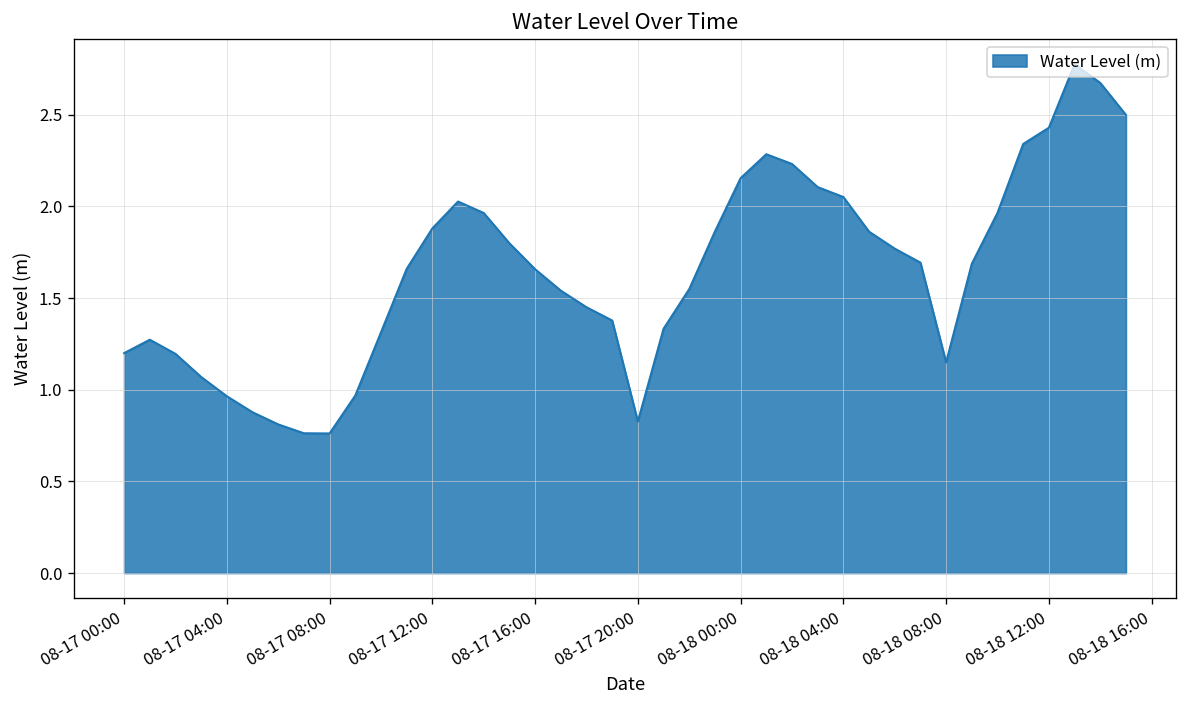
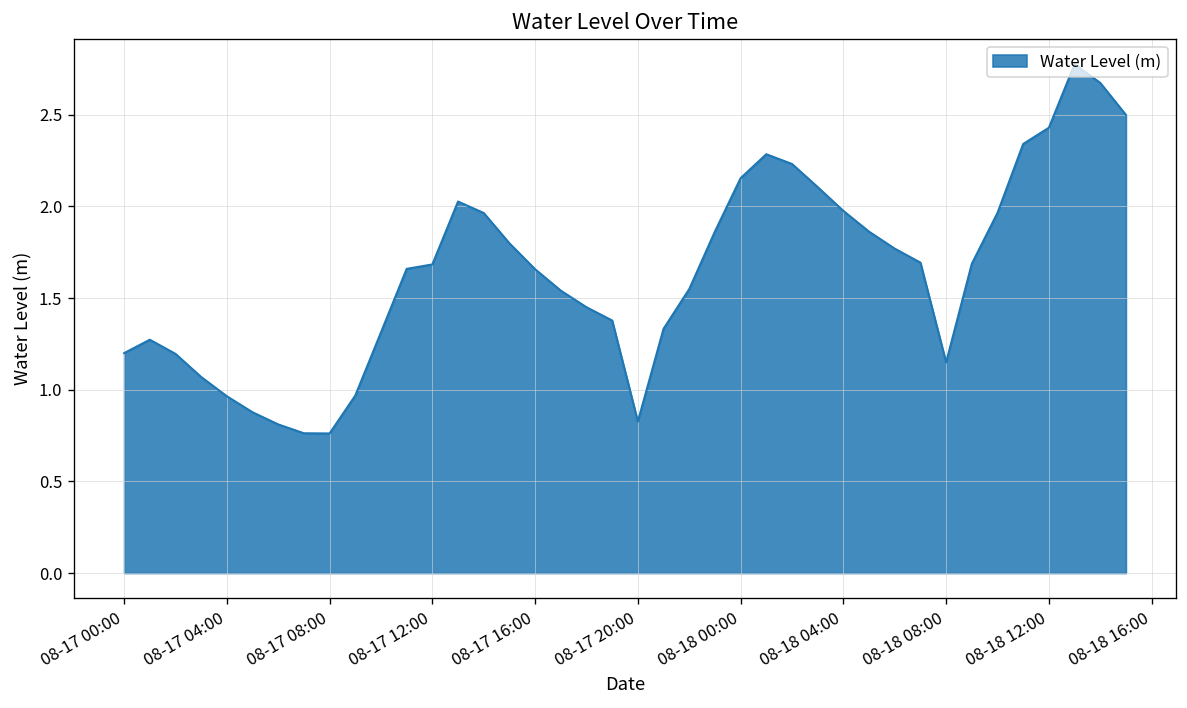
  {
    "08-17 00:00": 1.20,
    "08-17 04:00": 0.96,
    "08-17 08:00": 0.76,
-   "08-17 12:00": 1.88,
+   "08-17 12:00": 1.68,
    "08-17 16:00": 1.66,
    "08-17 20:00": 0.83,
    "08-18 00:00": 2.15,
-   "08-18 04:00": 2.05,
+   "08-18 04:00": 1.98,
    "08-18 08:00": 1.15,
    "08-18 12:00": 2.43
  }
